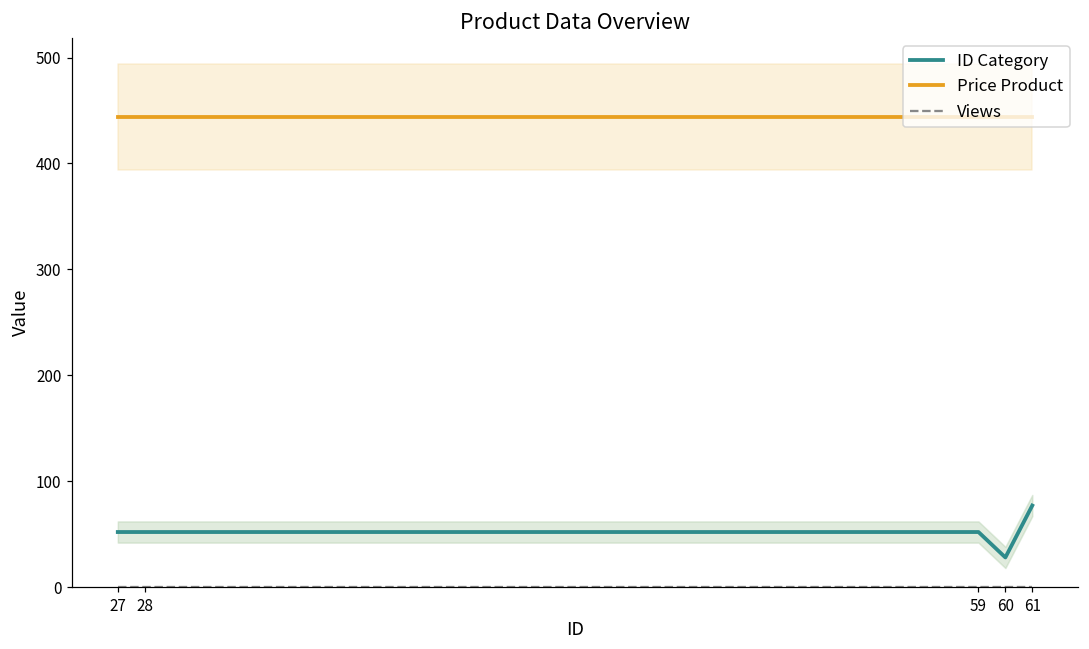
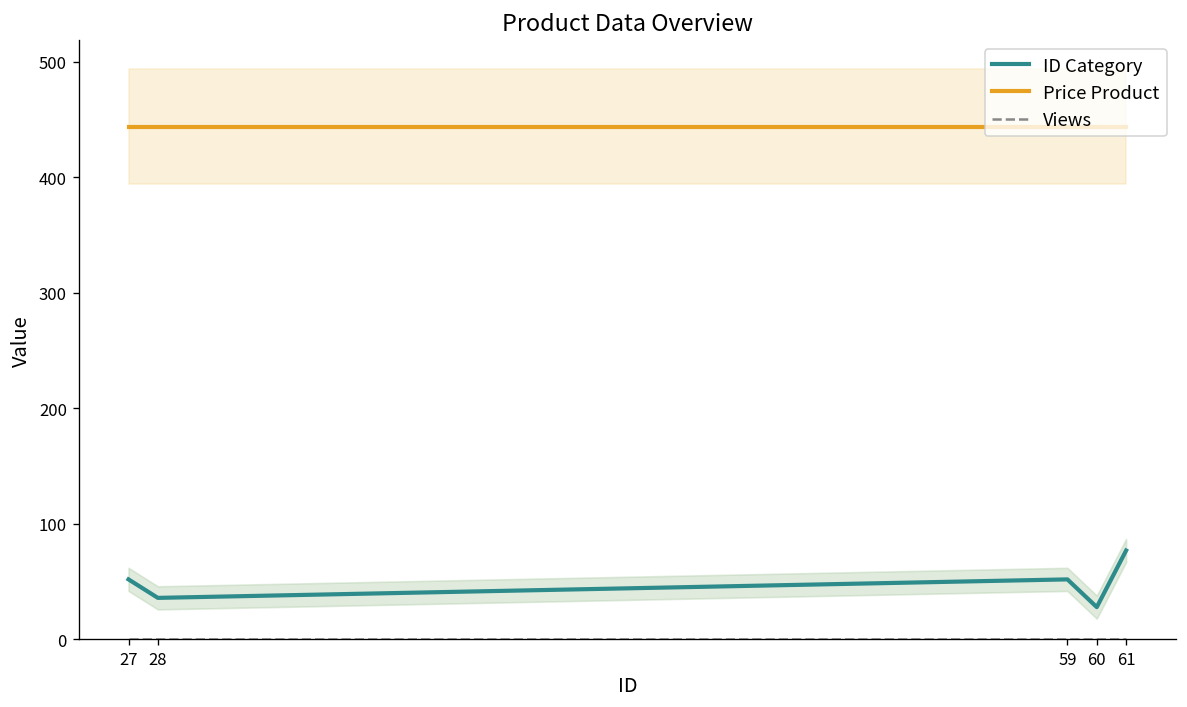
  {
    "ID Category": {
      "27": 50,
-     "28": 50,
+     "28": 40,
      "59": 50,
      "60": 30,
      "61": 80
    },
    "Price Product": {
      "27": 440,
      "28": 440
    },
    "Views": {
      "27": 0,
      "28": 0,
      "59": 0,
      "60": 0,
      "61": 0
    }
  }
